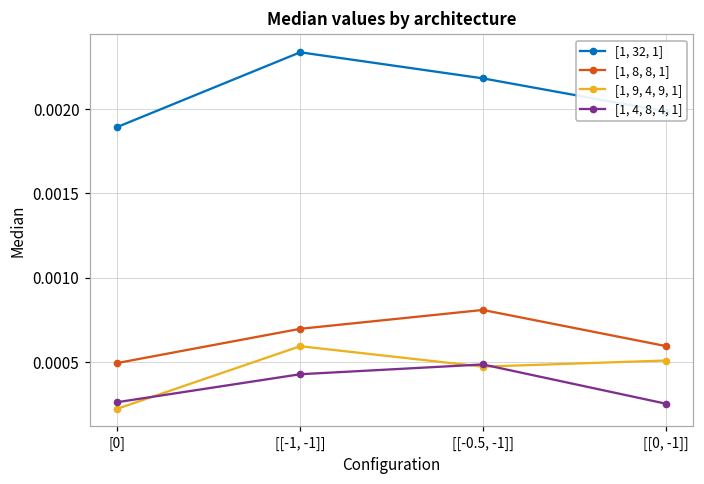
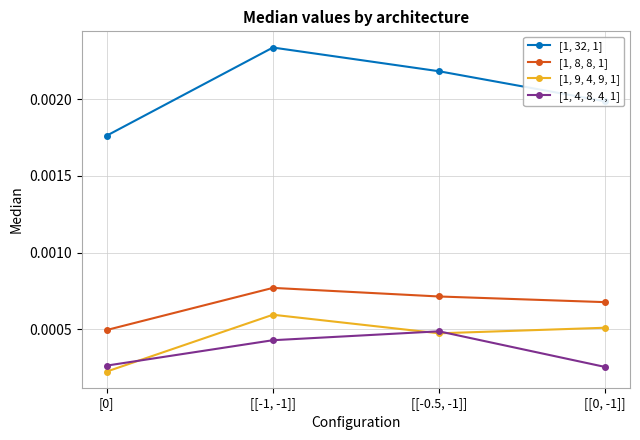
  {
    "[1, 32, 1]": {
-     "[0]": 0.00189,
+     "[0]": 0.00176,
      "[[-1, -1]]": 0.00234,
      "[[-0.5, -1]]": 0.00218
    },
    "[1, 8, 8, 1]": {
      "[0]": 0.00049,
-     "[[-1, -1]]": 0.00070,
-     "[[-0.5, -1]]": 0.00081,
-     "[[0, -1]]": 0.00060
+     "[[-1, -1]]": 0.00077,
+     "[[-0.5, -1]]": 0.00071,
+     "[[0, -1]]": 0.00068
    },
    "[1, 9, 4, 9, 1]": {
      "[0]": 0.00022,
      "[[-1, -1]]": 0.00059,
      "[[0, -1]]": 0.00051
    },
    "[1, 4, 8, 4, 1]": {
      "[0]": 0.00026,
      "[[-1, -1]]": 0.00043,
      "[[0, -1]]": 0.00025
    }
  }
